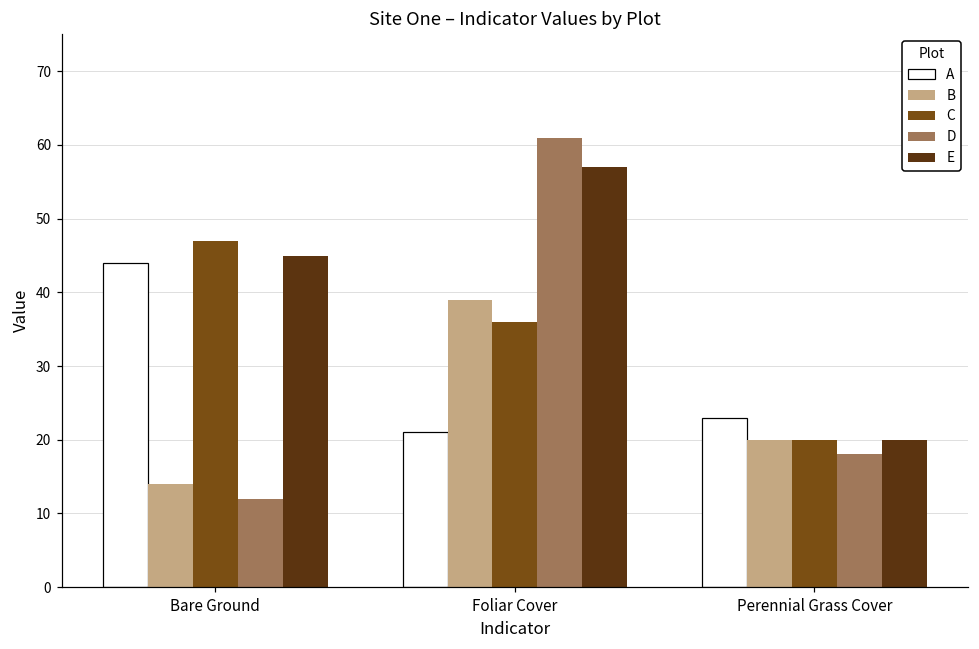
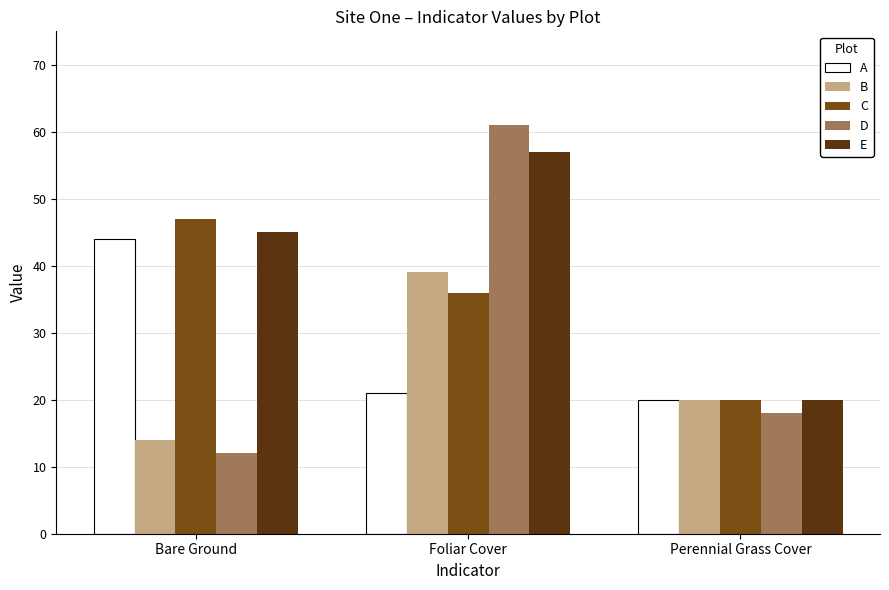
  {
    "A": {
      "Bare Ground": 44,
      "Foliar Cover": 21,
-     "Perennial Grass Cover": 23
+     "Perennial Grass Cover": 20
    },
    "B": {
      "Bare Ground": 14,
      "Foliar Cover": 39,
      "Perennial Grass Cover": 20
    },
    "D": {
      "Bare Ground": 12,
      "Foliar Cover": 61,
      "Perennial Grass Cover": 18
    }
  }
